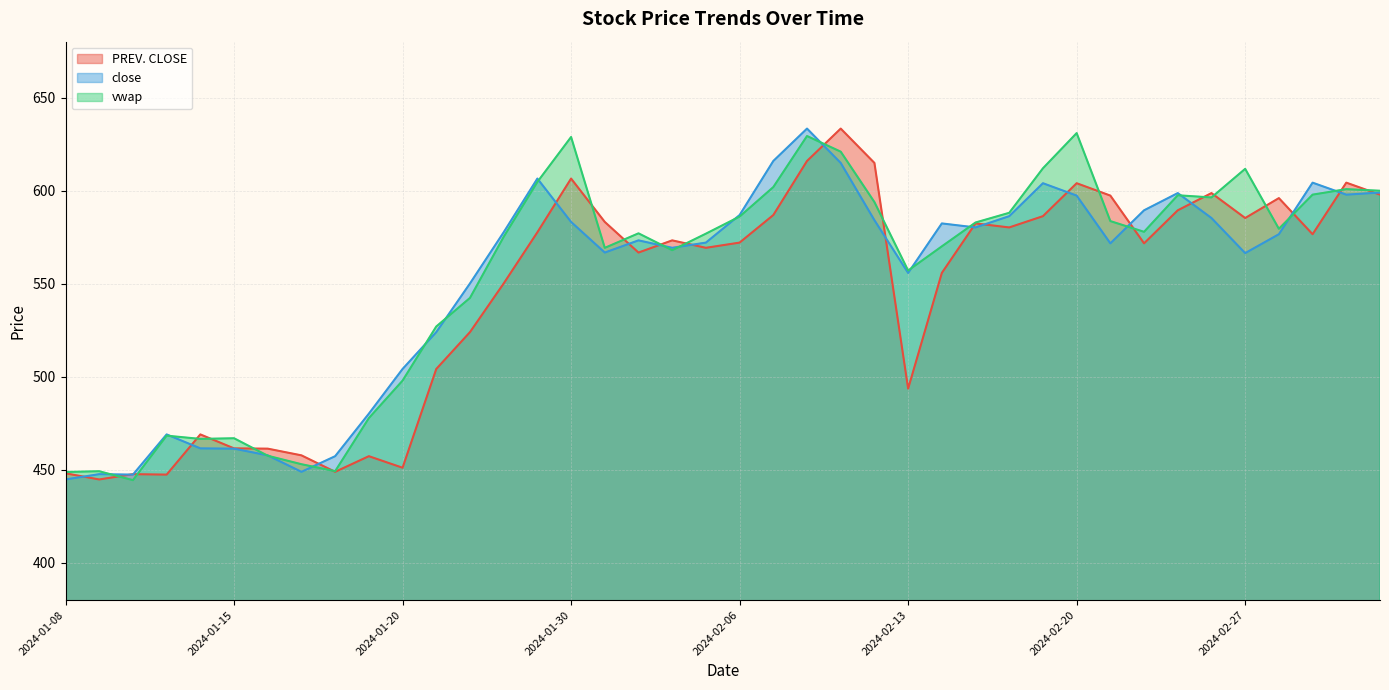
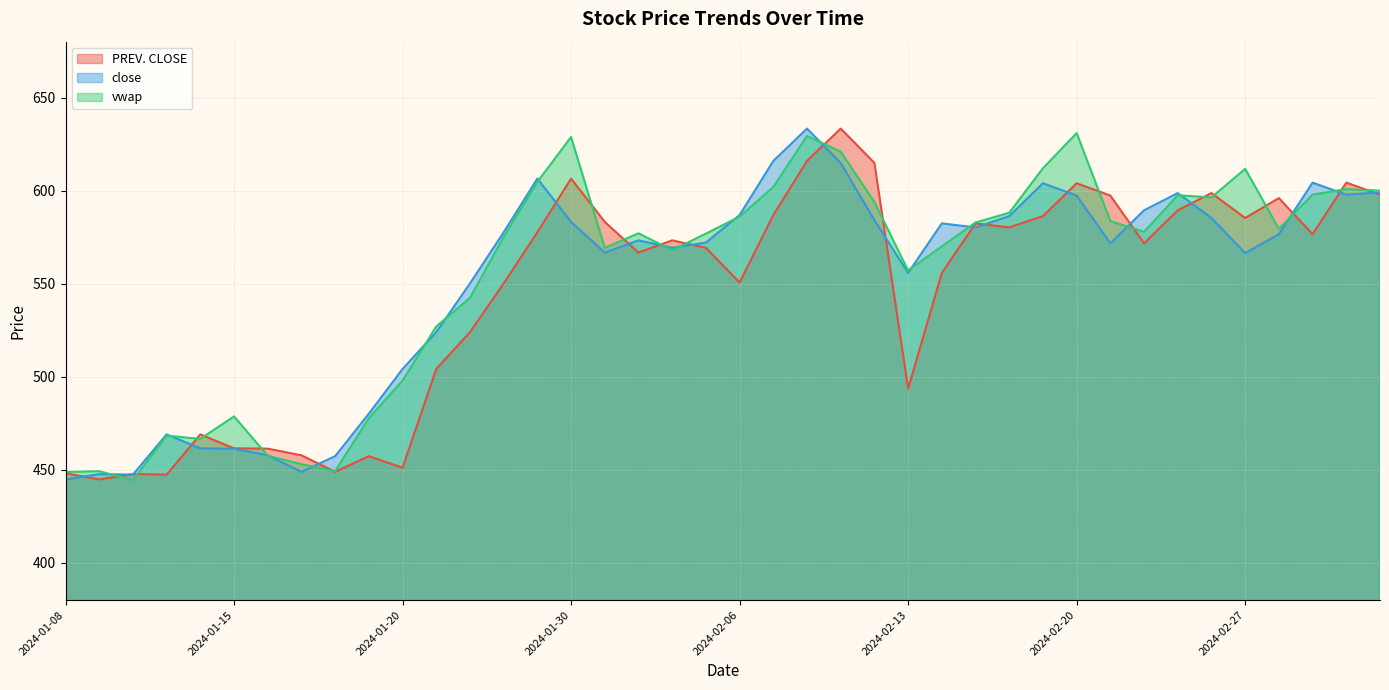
  {
    "PREV. CLOSE": {
      "2024-01-20": 451,
      "2024-01-30": 606,
-     "2024-02-06": 572,
+     "2024-02-06": 551,
      "2024-02-13": 494,
      "2024-02-20": 604,
      "2024-02-27": 585
    },
    "close": {
      "2024-01-08": 445,
      "2024-01-20": 504,
      "2024-01-30": 583,
      "2024-02-20": 597,
      "2024-02-27": 566
    },
    "vwap": {
-     "2024-01-15": 467,
+     "2024-01-15": 479,
      "2024-01-20": 498,
      "2024-01-30": 629,
      "2024-02-20": 631,
      "2024-02-27": 612
    }
  }
